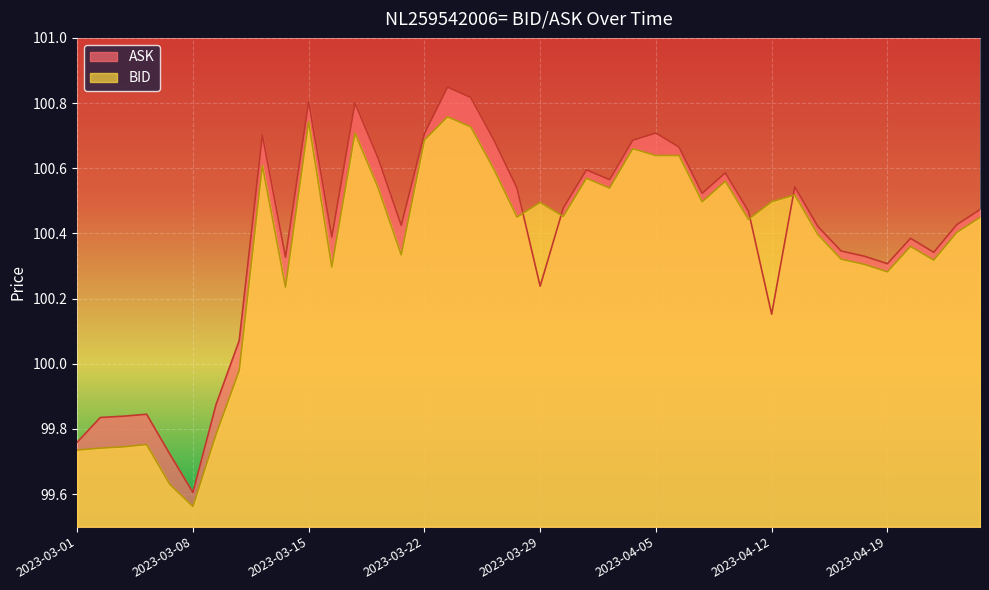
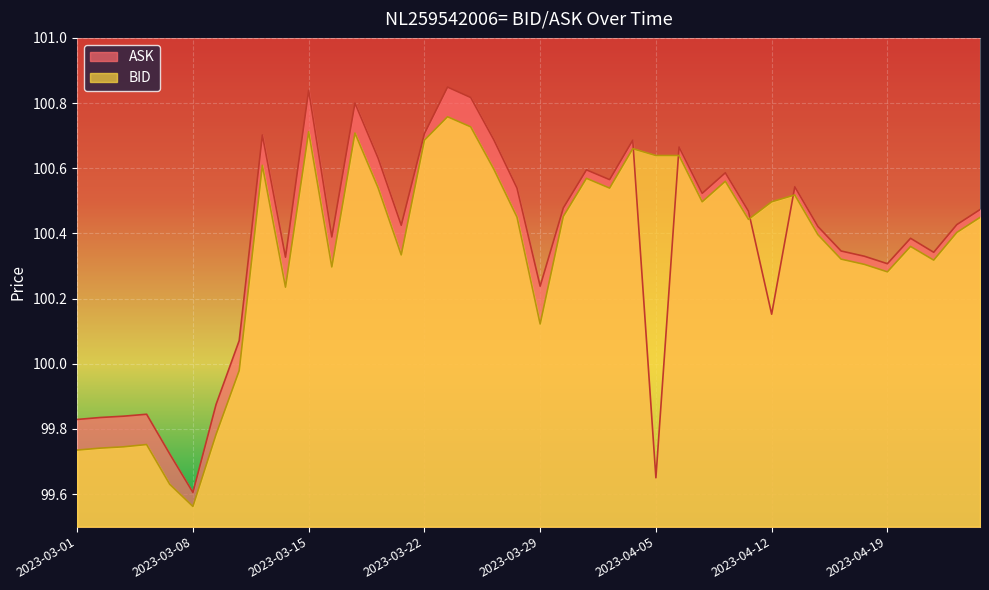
  {
    "ASK": {
-     "2023-03-01": 99.76,
+     "2023-03-01": 99.83,
      "2023-03-08": 99.61,
-     "2023-03-15": 100.81,
+     "2023-03-15": 100.84,
      "2023-03-22": 100.71,
      "2023-03-29": 100.24,
-     "2023-04-05": 100.71,
+     "2023-04-05": 99.65,
      "2023-04-12": 100.15,
      "2023-04-19": 100.31
    },
    "BID": {
      "2023-03-01": 99.74,
      "2023-03-08": 99.56,
-     "2023-03-15": 100.74,
+     "2023-03-15": 100.71,
      "2023-03-22": 100.69,
-     "2023-03-29": 100.50,
+     "2023-03-29": 100.12,
      "2023-04-05": 100.64,
      "2023-04-12": 100.50,
      "2023-04-19": 100.28
    }
  }
